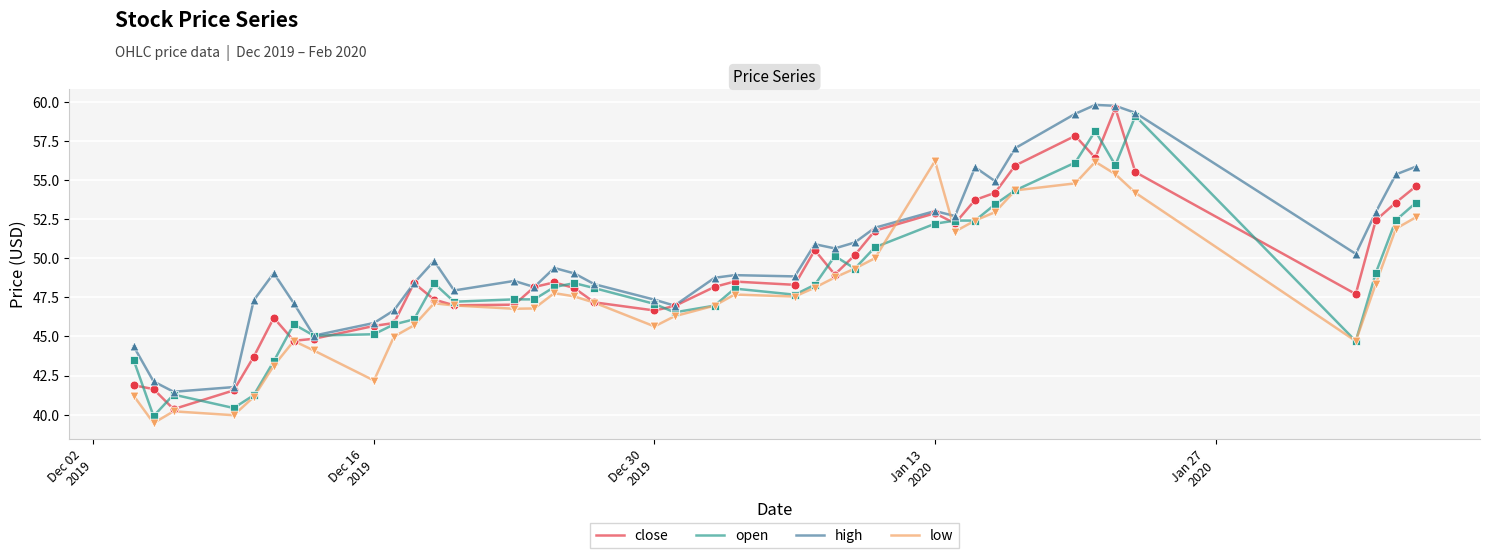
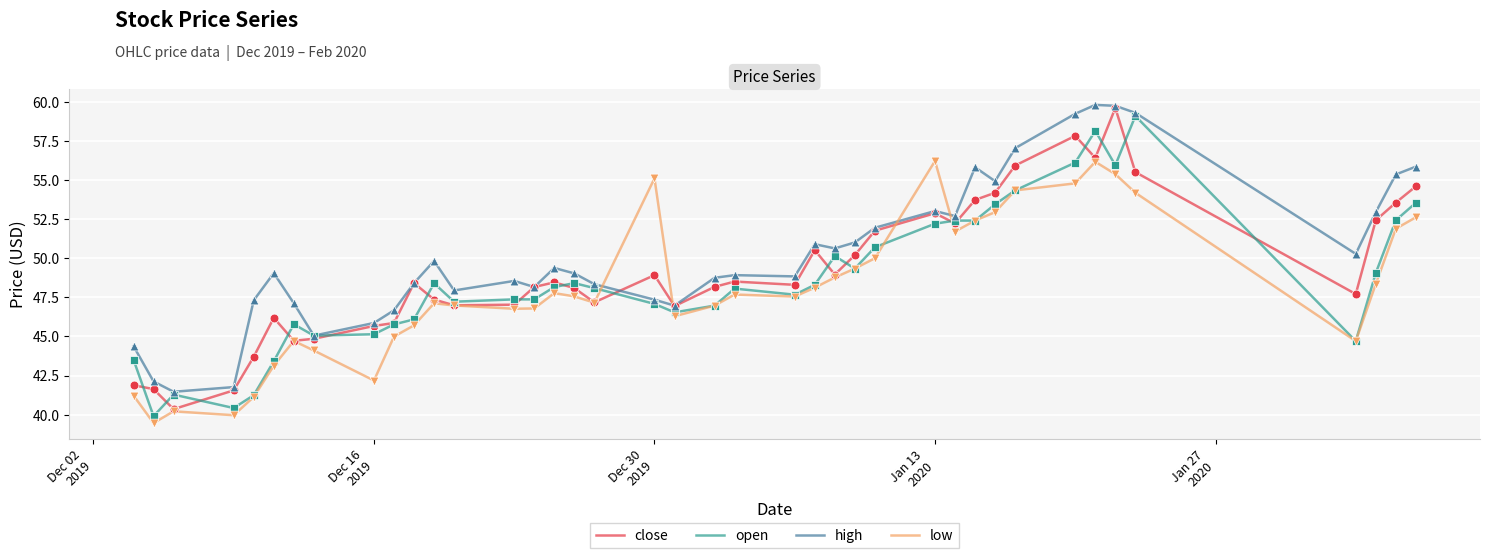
  {
    "close": {
      "Dec 16 2019": 45.7,
-     "Dec 30 2019": 46.7
+     "Dec 30 2019": 48.9
    },
    "low": {
      "Dec 16 2019": 42.2,
-     "Dec 30 2019": 45.6,
+     "Dec 30 2019": 55.1,
      "Jan 13 2020": 56.2
    }
  }
